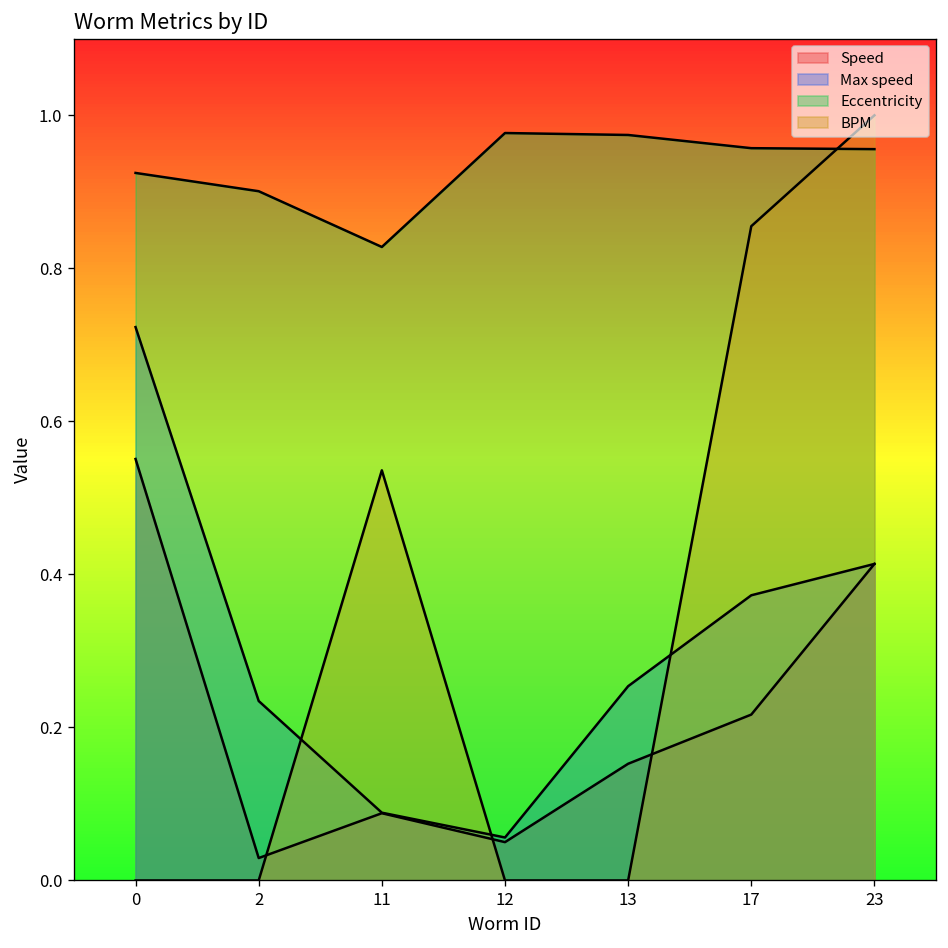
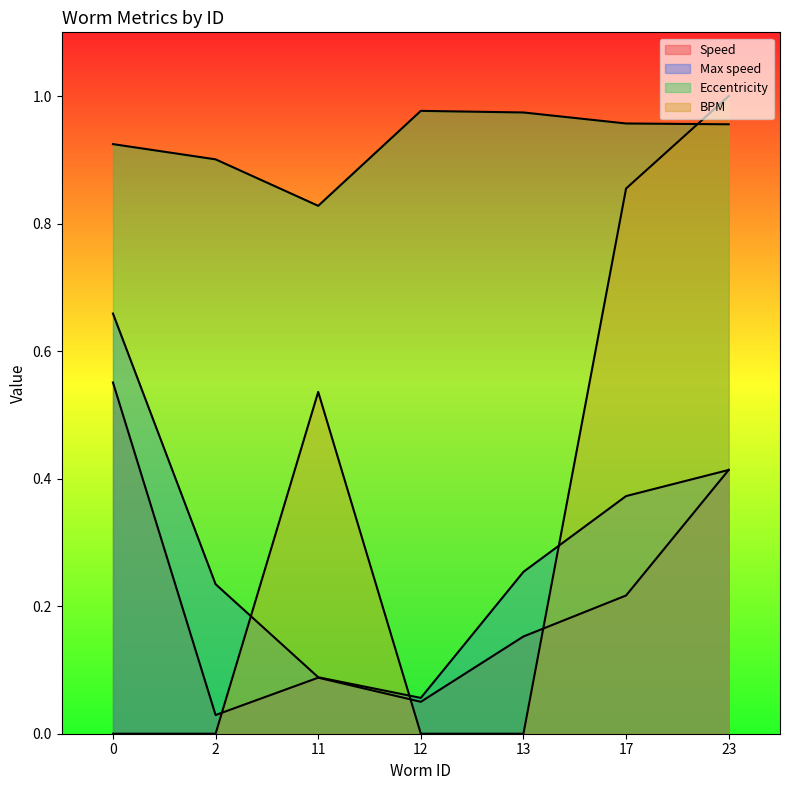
  {
    "Speed": {
      "0": 0.55,
      "2": 0.03,
      "12": 0.05,
      "13": 0.15,
      "17": 0.22
    },
    "Max speed": {
-     "0": 0.72,
+     "0": 0.66,
      "2": 0.23,
      "12": 0.06,
      "13": 0.25,
      "17": 0.37
    },
    "Eccentricity": {
      "0": 0.92,
      "2": 0.90,
      "11": 0.83,
      "12": 0.98,
      "13": 0.97,
      "17": 0.96,
      "23": 0.96
    },
    "BPM": {
      "0": 0.00,
      "2": 0.00,
      "11": 0.54,
      "12": 0.00,
      "13": 0.00,
      "17": 0.86
    }
  }
